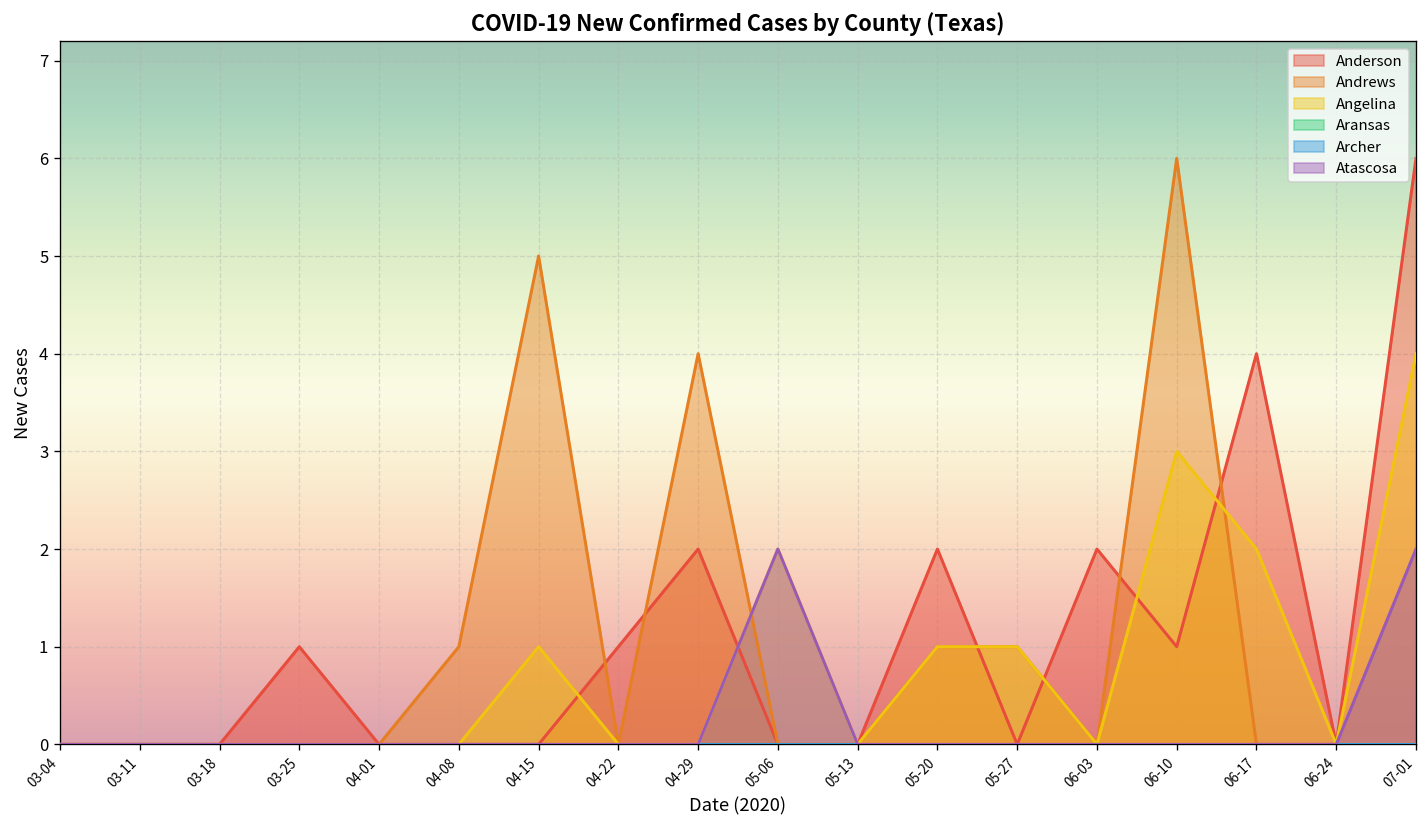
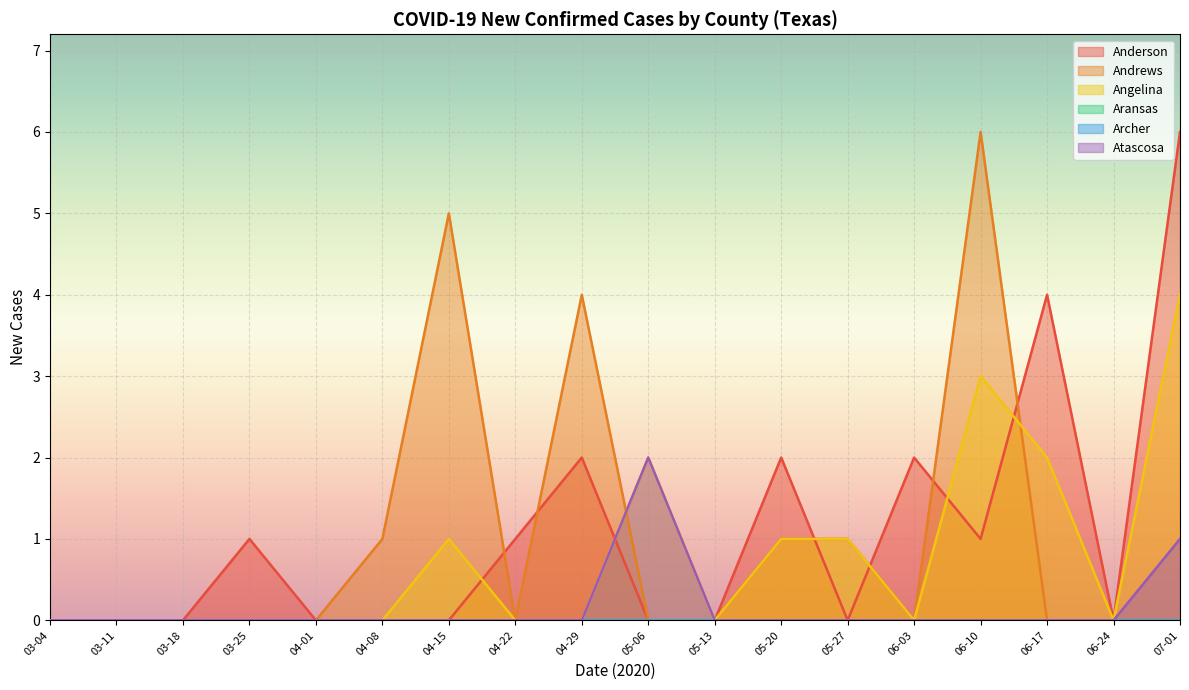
  {
    "Atascosa": {
-     "07-01": 2
+     "07-01": 1
    }
  }
